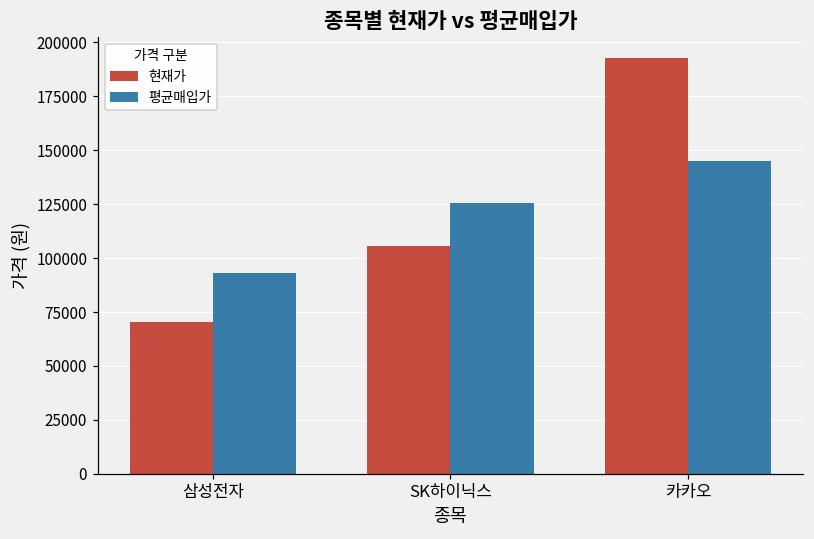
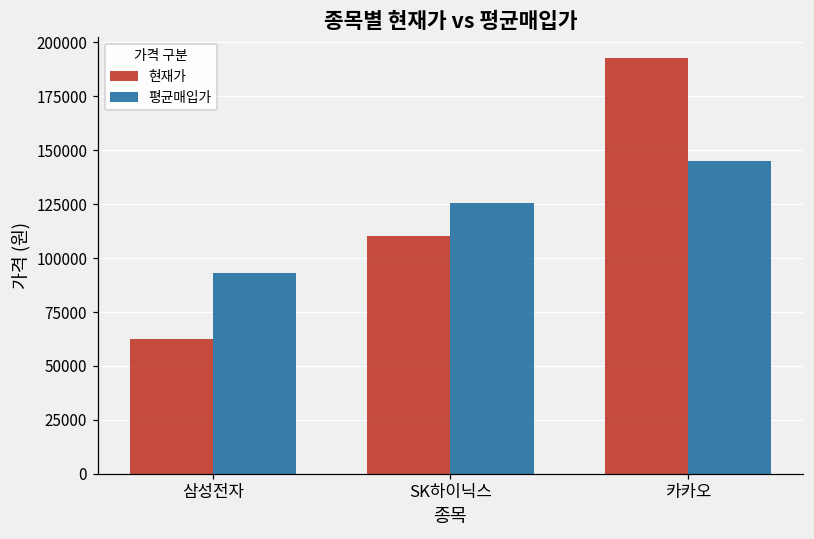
  {
    "현재가": {
-     "삼성전자": 70000,
-     "SK하이닉스": 106000,
+     "삼성전자": 62000,
+     "SK하이닉스": 110000,
      "카카오": 193000
    },
    "평균매입가": {
      "삼성전자": 93000,
      "SK하이닉스": 125000,
      "카카오": 145000
    }
  }
